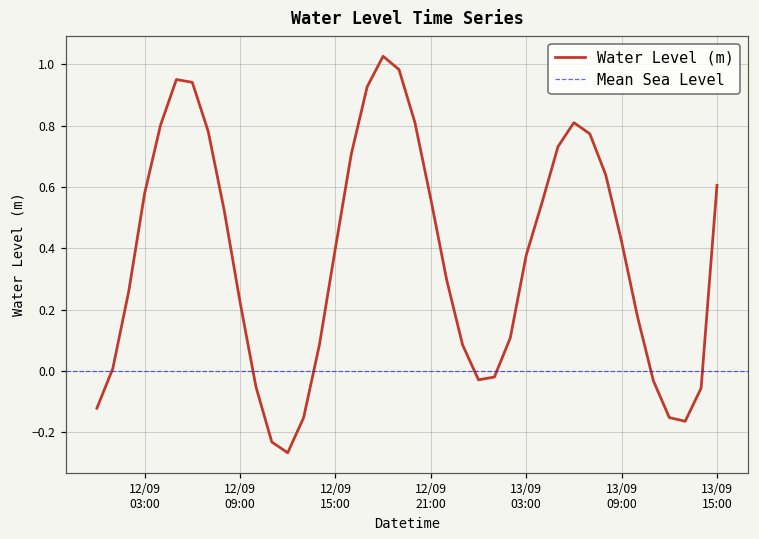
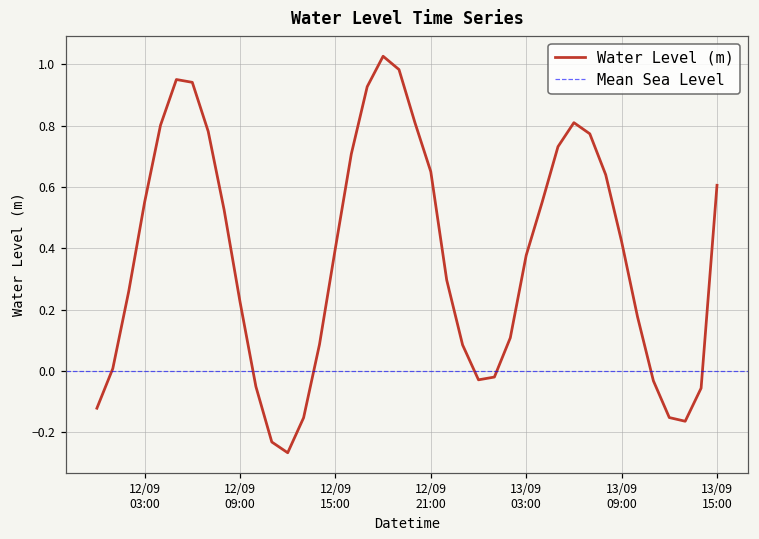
  {
-   "12/09 03:00": 0.58,
+   "12/09 03:00": 0.55,
    "12/09 09:00": 0.23,
    "12/09 15:00": 0.40,
-   "12/09 21:00": 0.56,
+   "12/09 21:00": 0.65,
    "13/09 03:00": 0.38,
    "13/09 09:00": 0.42,
    "13/09 15:00": 0.61
  }
